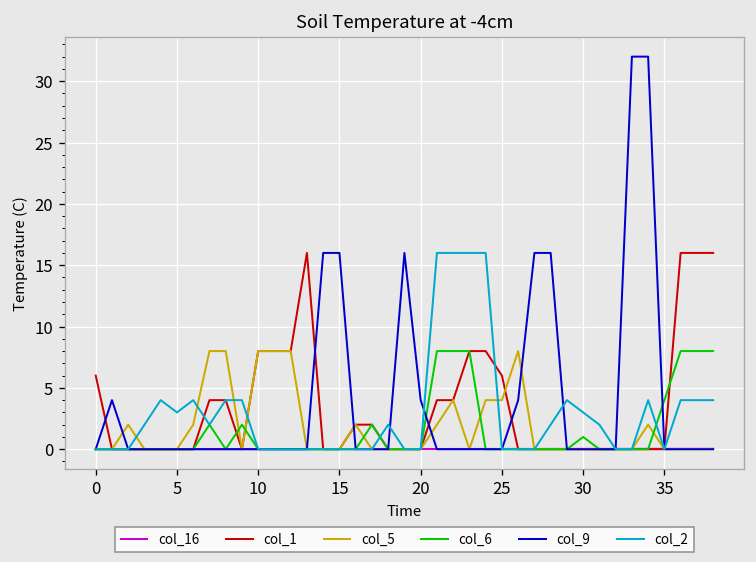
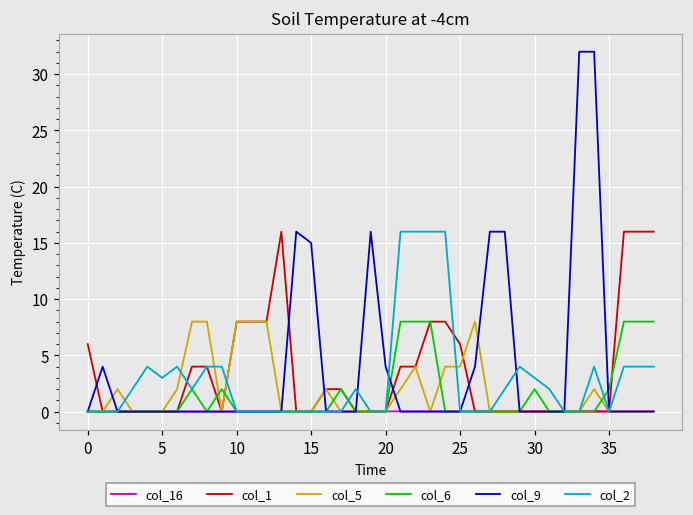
  {
    "col_1": {
      "0": 6,
      "25": 6
    },
    "col_5": {
      "25": 4
    },
    "col_6": {
-     "30": 1,
-     "35": 4
+     "30": 2,
+     "35": 2
    },
    "col_9": {
-     "15": 16,
+     "15": 15,
      "20": 4
    },
    "col_2": {
      "5": 3,
      "30": 3
    }
  }
